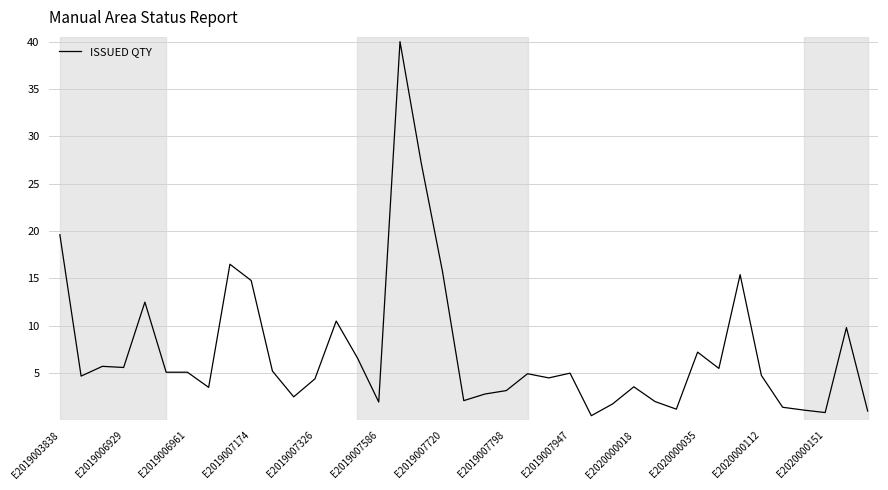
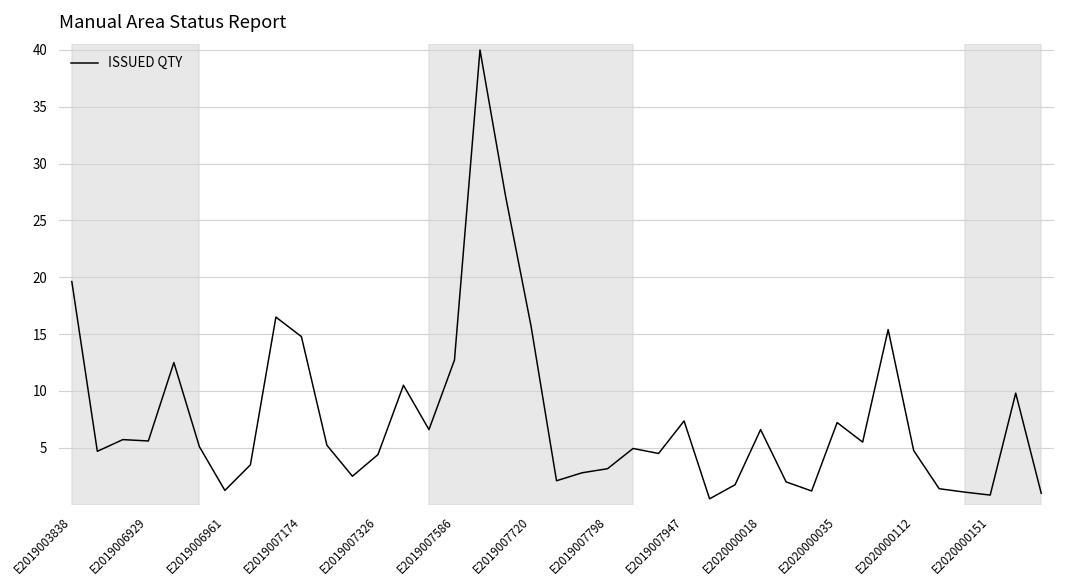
  {
    "E2019003838": 20,
    "E2019006929": 6,
-   "E2019006961": 5,
+   "E2019006961": 1,
    "E2019007174": 15,
    "E2019007326": 4,
-   "E2019007586": 2,
+   "E2019007586": 13,
    "E2019007720": 16,
    "E2019007798": 3,
-   "E2019007947": 5,
-   "E2020000018": 4,
+   "E2019007947": 7,
+   "E2020000018": 7,
    "E2020000035": 7,
    "E2020000112": 5,
    "E2020000151": 1
  }
